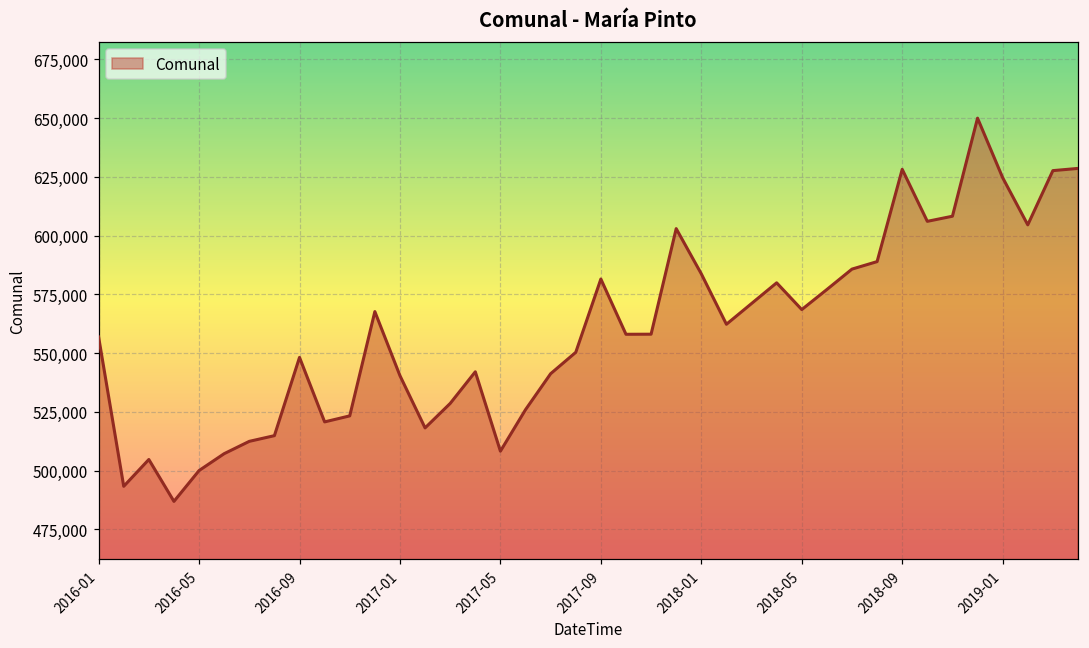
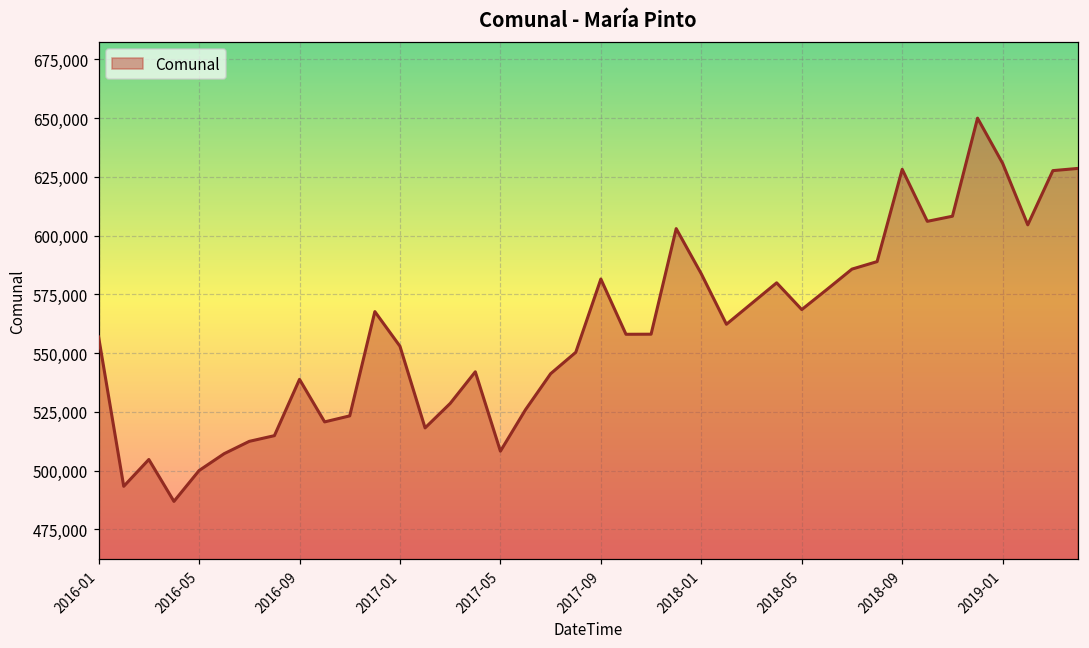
  {
    "2016-01": "557,000",
    "2016-05": "500,000",
-   "2016-09": "548,000",
-   "2017-01": "540,000",
+   "2016-09": "539,000",
+   "2017-01": "553,000",
    "2017-05": "508,000",
    "2017-09": "582,000",
    "2018-01": "584,000",
    "2018-05": "569,000",
    "2018-09": "628,000",
-   "2019-01": "625,000"
+   "2019-01": "631,000"
  }
